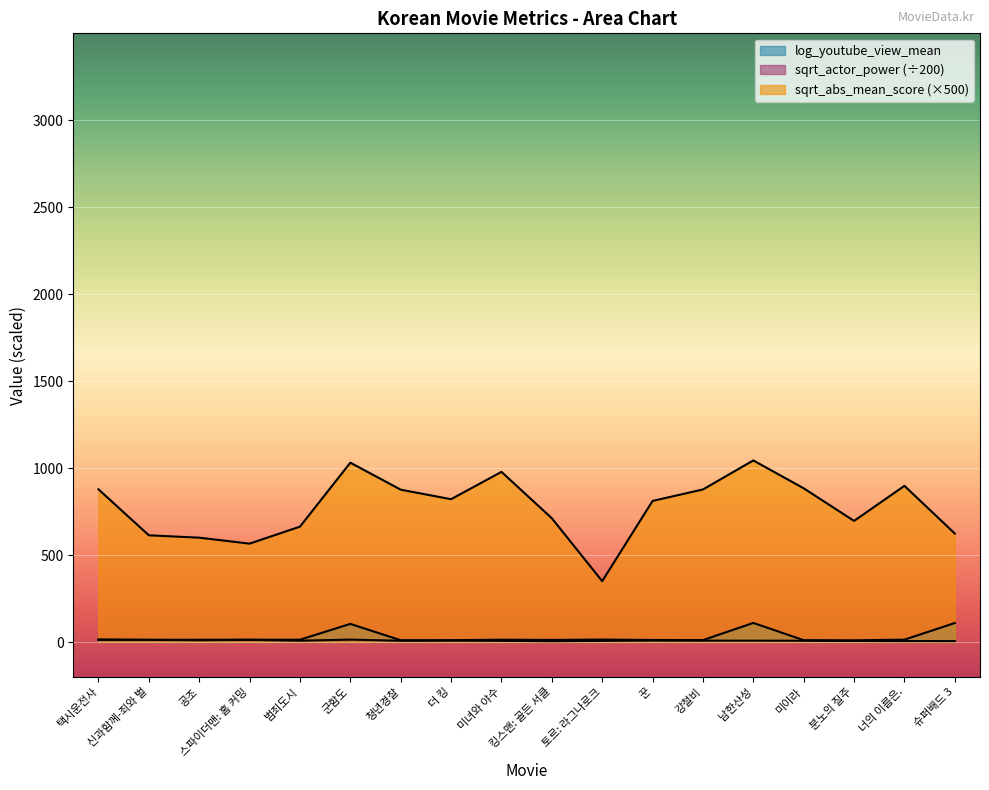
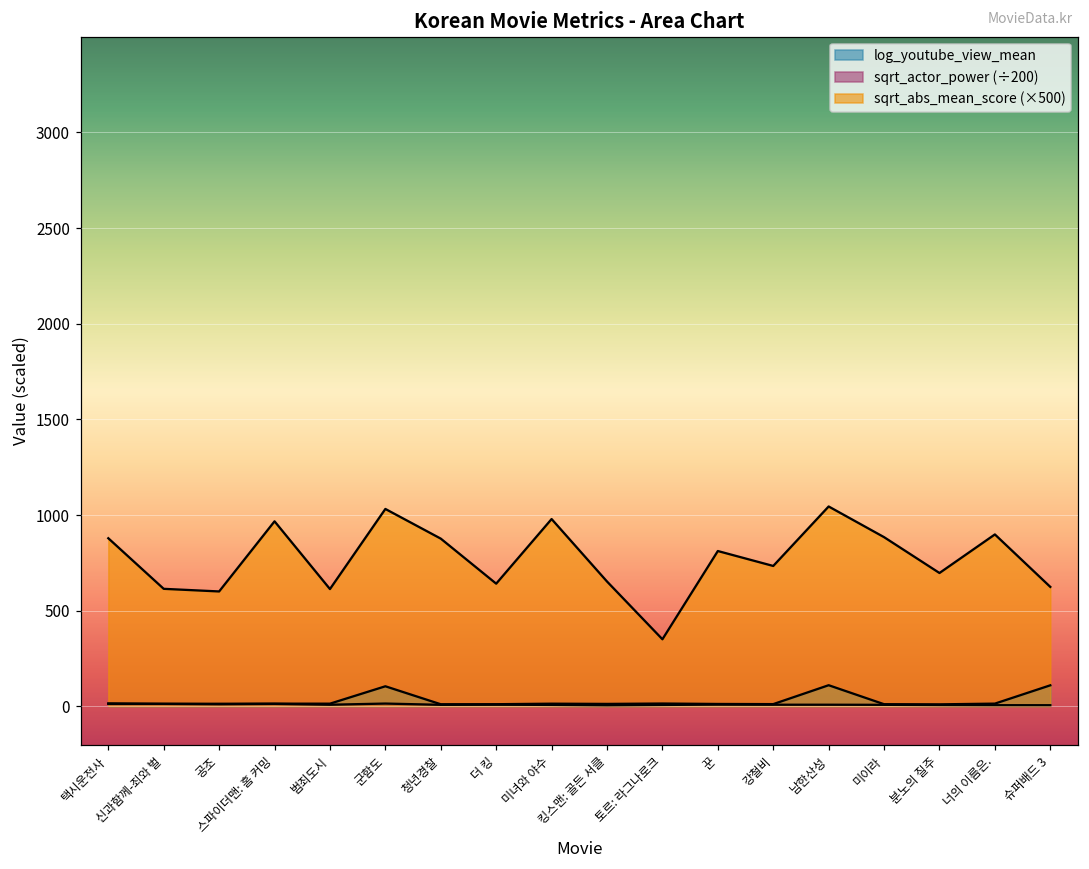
  {
    "log_youtube_view_mean": {
      "군함도": 100,
      "남한산성": 110,
      "슈퍼배드 3": 110
    },
    "sqrt_actor_power (÷200)": {
      "군함도": 10,
      "남한산성": 10,
      "슈퍼배드 3": 10
    },
    "sqrt_abs_mean_score (×500)": {
      "택시운전사": 880,
      "신과함께-죄와 벌": 610,
      "공조": 600,
-     "스파이더맨: 홈 커밍": 570,
-     "범죄도시": 660,
+     "스파이더맨: 홈 커밍": 970,
+     "범죄도시": 610,
      "군함도": 1030,
      "청년경찰": 880,
-     "더 킹": 820,
+     "더 킹": 640,
      "미녀와 야수": 980,
-     "킹스맨: 골든 서클": 710,
+     "킹스맨: 골든 서클": 650,
      "토르: 라그나로크": 350,
      "꾼": 810,
-     "강철비": 880,
+     "강철비": 730,
      "남한산성": 1040,
      "미이라": 880,
      "분노의 질주": 700,
      "너의 이름은.": 900,
      "슈퍼배드 3": 620
    }
  }
